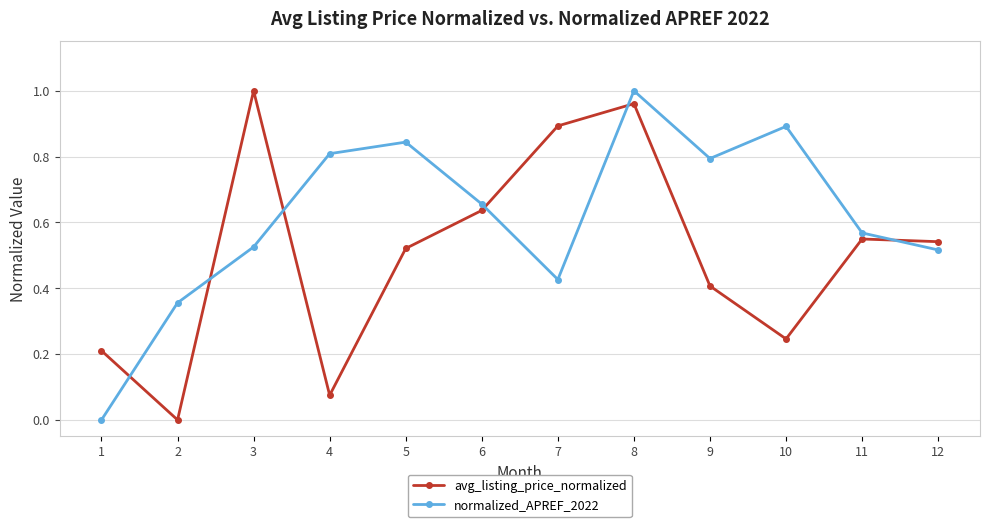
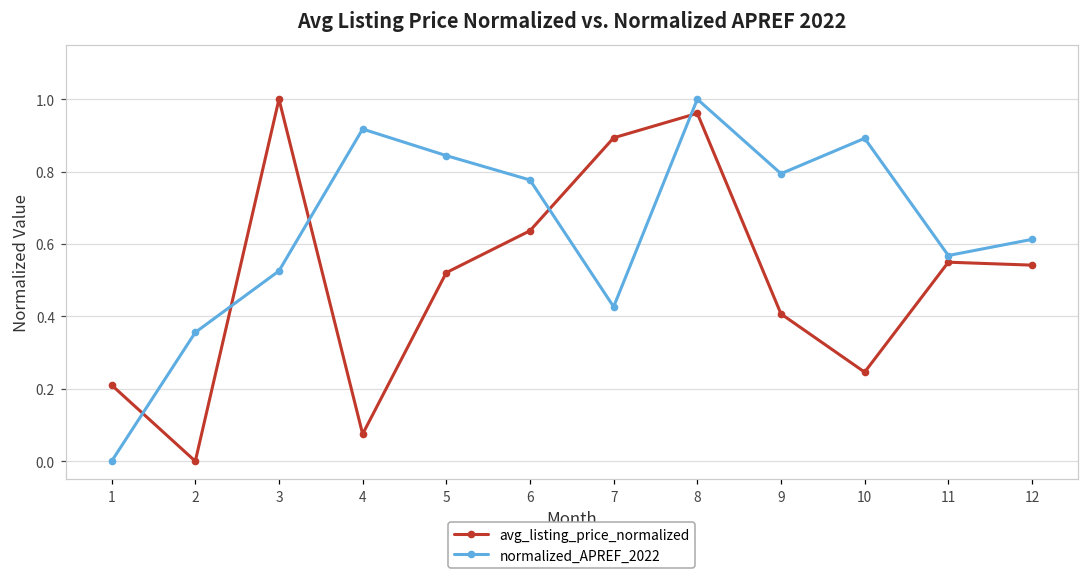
  {
    "avg_listing_price_normalized": {
      "1": 0.21,
      "2": 0.00,
      "3": 1.00,
      "4": 0.07,
      "5": 0.52,
      "6": 0.64,
      "7": 0.89,
      "8": 0.96,
      "9": 0.41,
      "10": 0.25,
      "11": 0.55,
      "12": 0.54
    },
    "normalized_APREF_2022": {
      "1": 0.00,
      "2": 0.36,
      "3": 0.53,
-     "4": 0.81,
+     "4": 0.92,
      "5": 0.84,
-     "6": 0.66,
+     "6": 0.78,
      "7": 0.43,
      "8": 1.00,
      "9": 0.79,
      "10": 0.89,
      "11": 0.57,
-     "12": 0.52
+     "12": 0.61
    }
  }
